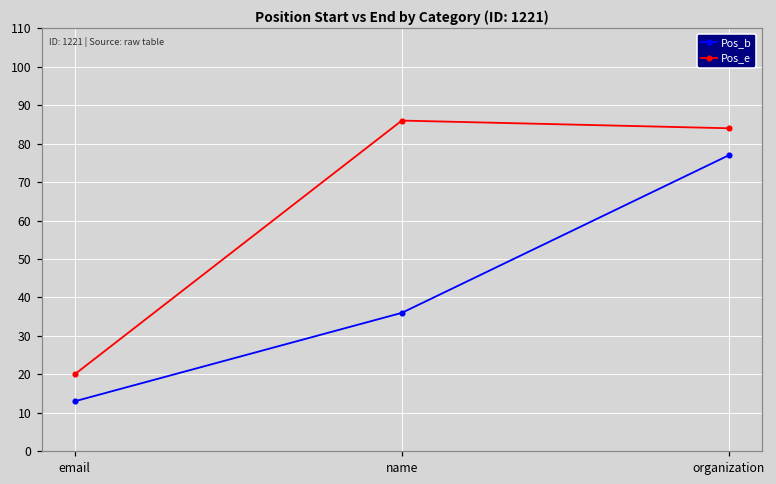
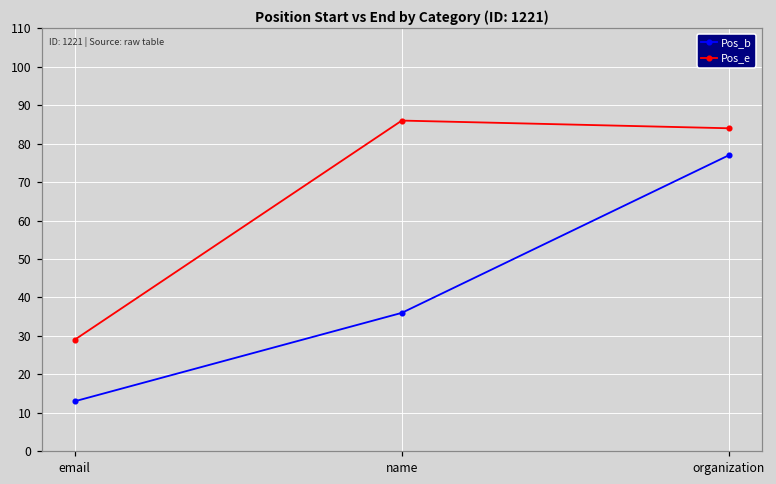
  {
    "Pos_b": {
      "email": 13,
      "name": 36,
      "organization": 77
    },
    "Pos_e": {
-     "email": 20,
+     "email": 29,
      "name": 86,
      "organization": 84
    }
  }
